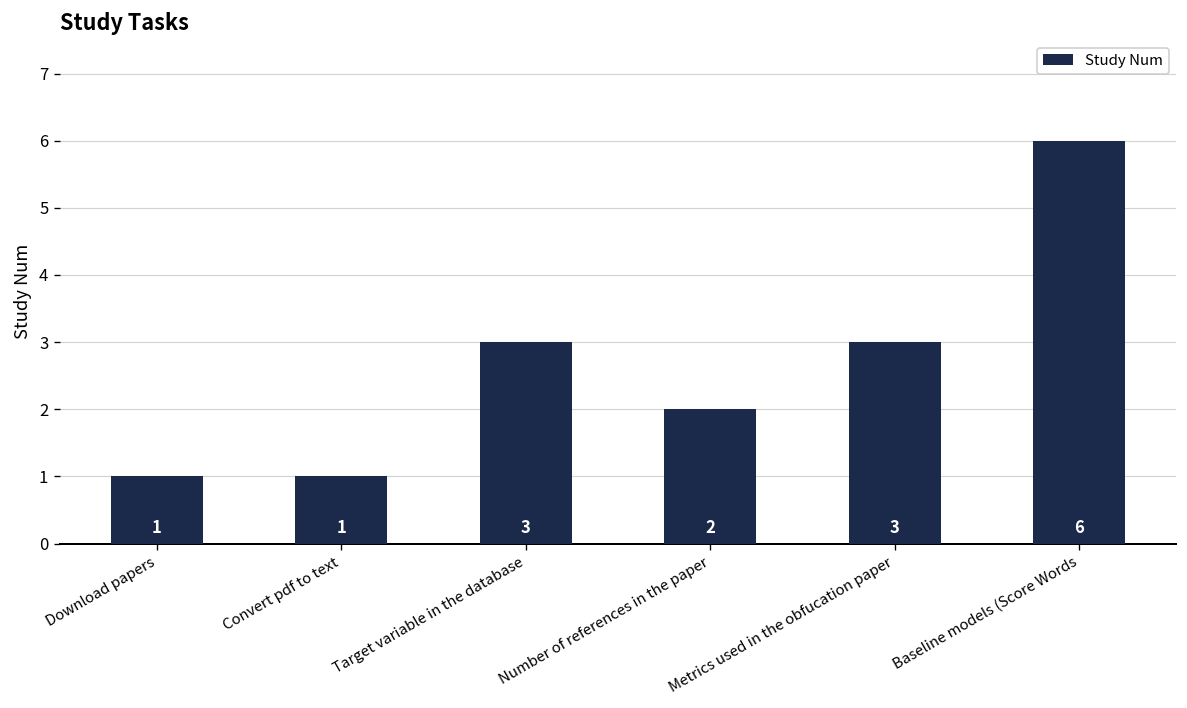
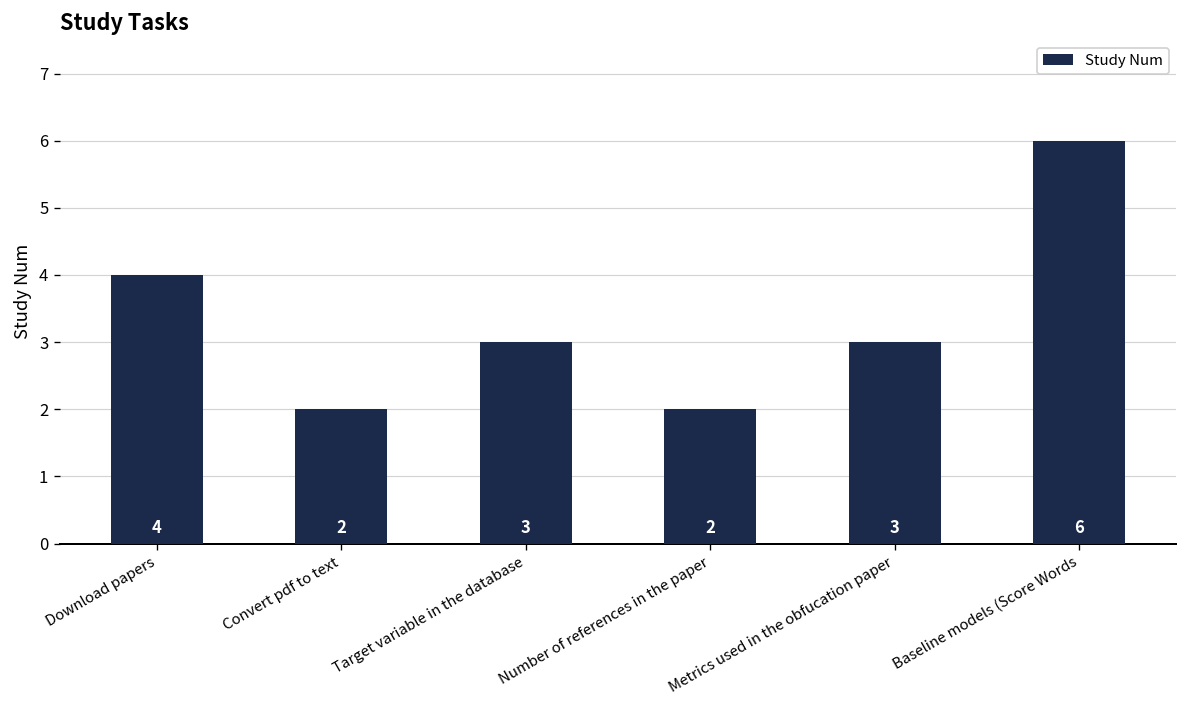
  {
-   "Download papers": 1,
-   "Convert pdf to text": 1,
+   "Download papers": 4,
+   "Convert pdf to text": 2,
    "Target variable in the database": 3,
    "Number of references in the paper": 2,
    "Metrics used in the obfucation paper": 3,
    "Baseline models (Score Words": 6
  }
